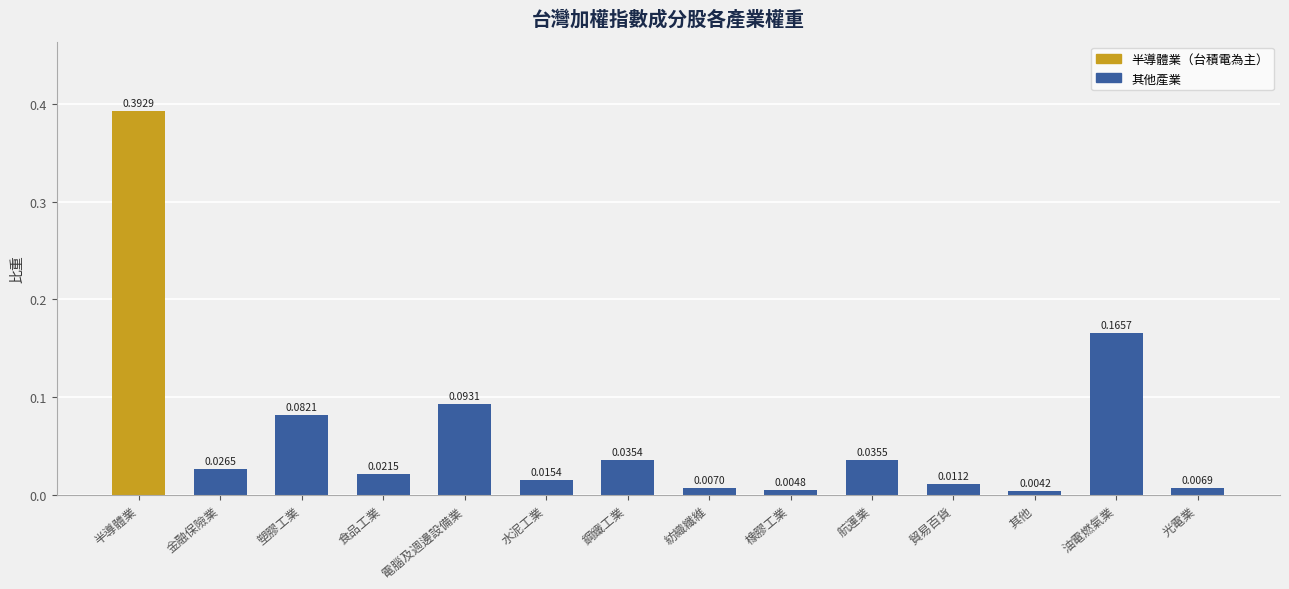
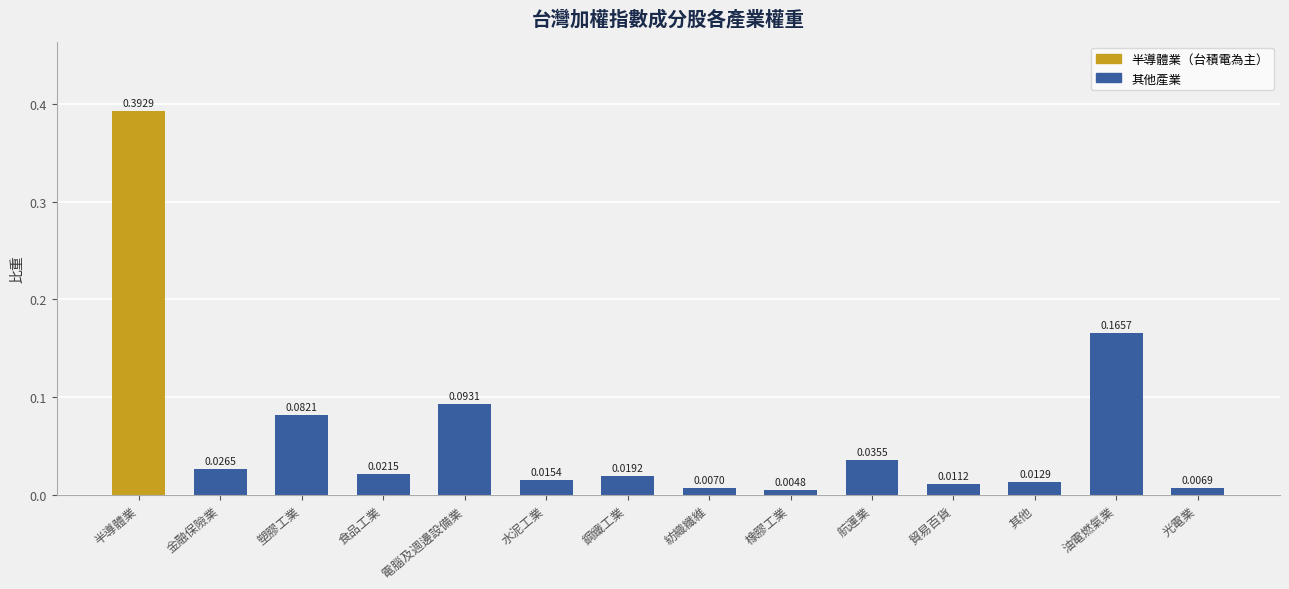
  {
    "半導體業": 0.3929,
    "金融保險業": 0.0265,
    "塑膠工業": 0.0821,
    "食品工業": 0.0215,
    "電腦及週邊設備業": 0.0931,
    "水泥工業": 0.0154,
-   "鋼鐵工業": 0.0354,
+   "鋼鐵工業": 0.0192,
    "紡織纖維": 0.0070,
    "橡膠工業": 0.0048,
    "航運業": 0.0355,
    "貿易百貨": 0.0112,
-   "其他": 0.0042,
+   "其他": 0.0129,
    "油電燃氣業": 0.1657,
    "光電業": 0.0069
  }
